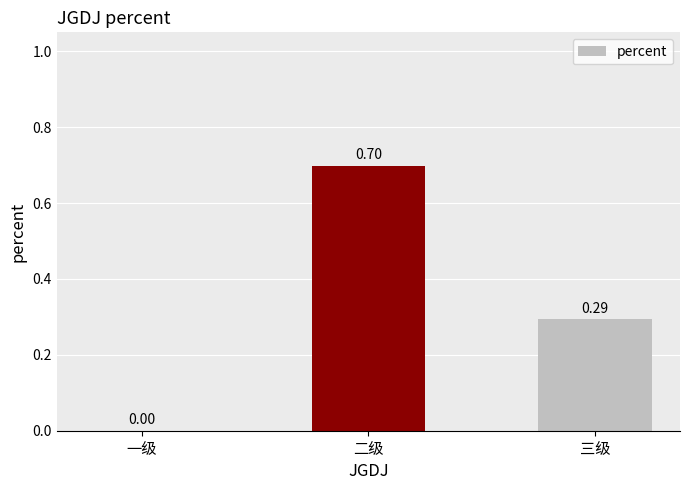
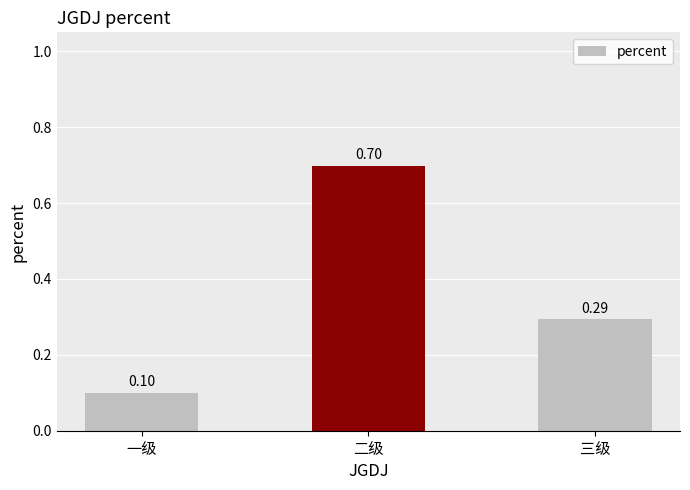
  {
-   "一级": 0.00,
+   "一级": 0.10,
    "二级": 0.70,
    "三级": 0.29
  }
